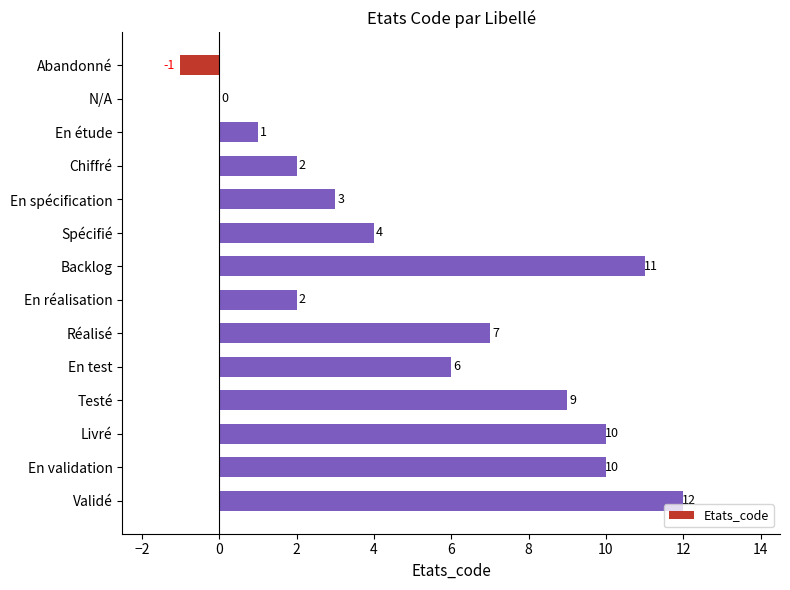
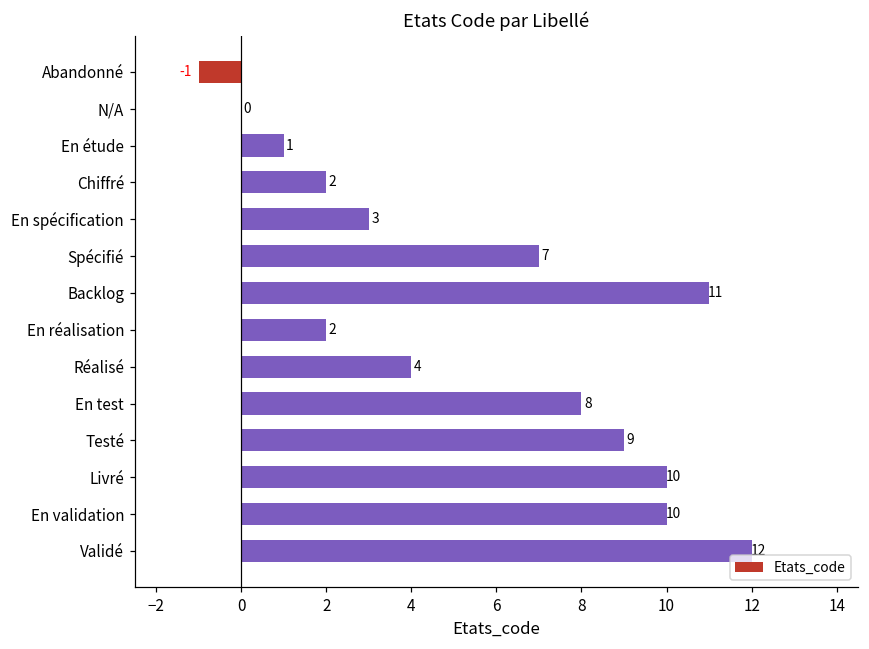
  {
    "Abandonné": -1,
    "N/A": 0,
    "En étude": 1,
    "Chiffré": 2,
    "En spécification": 3,
-   "Spécifié": 4,
+   "Spécifié": 7,
    "Backlog": 11,
    "En réalisation": 2,
-   "Réalisé": 7,
-   "En test": 6,
+   "Réalisé": 4,
+   "En test": 8,
    "Testé": 9,
    "Livré": 10,
    "En validation": 10
  }
